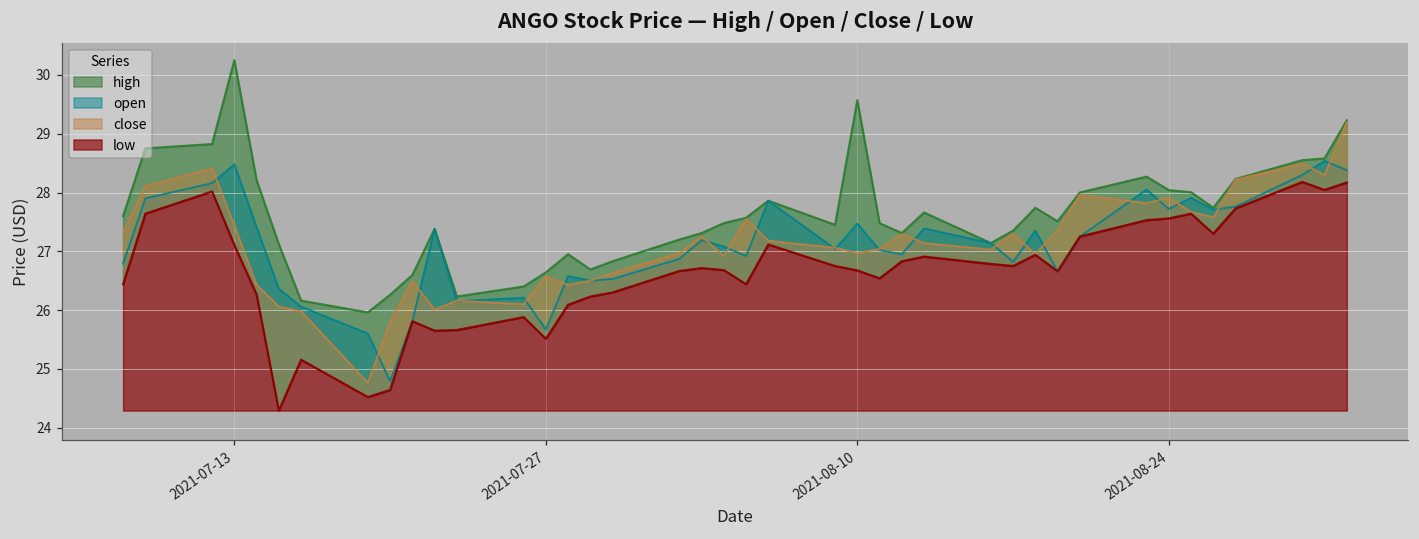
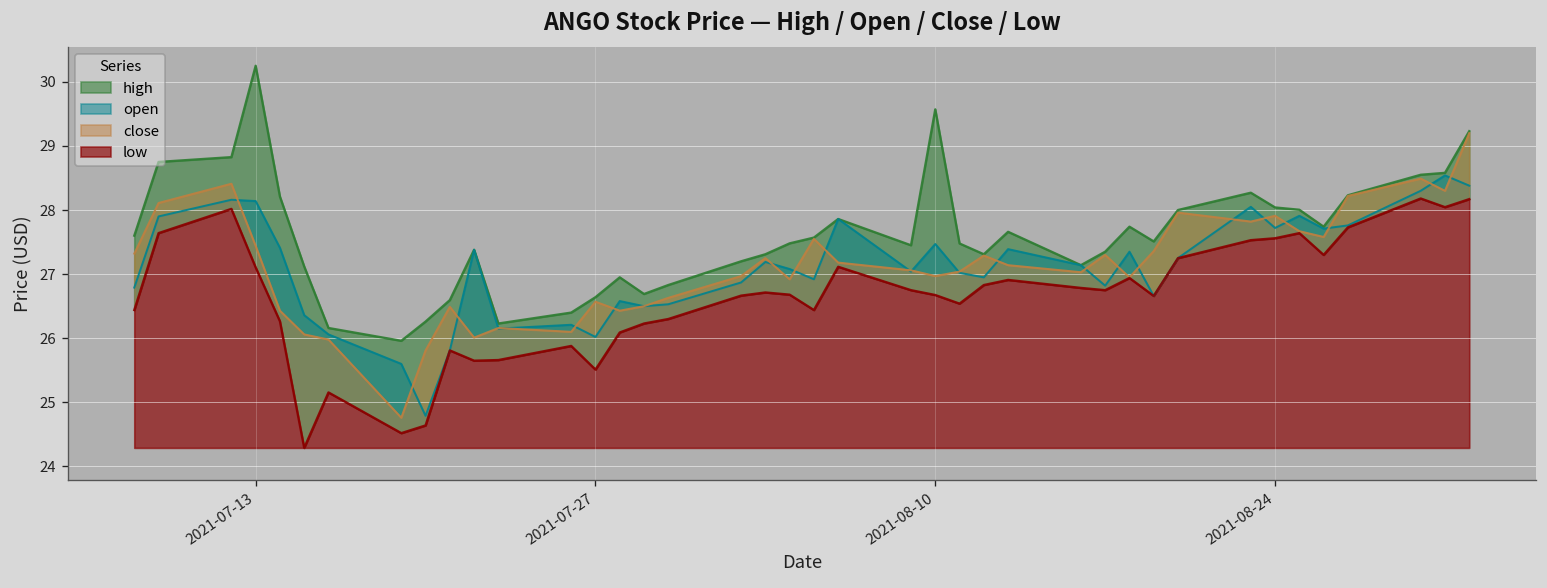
  {
    "high": {
      "2021-07-13": 30.3,
      "2021-07-27": 26.6,
      "2021-08-10": 29.6,
      "2021-08-24": 28.0
    },
    "open": {
-     "2021-07-13": 28.5,
-     "2021-07-27": 25.7,
+     "2021-07-13": 28.1,
+     "2021-07-27": 26.0,
      "2021-08-10": 27.5,
      "2021-08-24": 27.7
    },
    "close": {
      "2021-07-13": 27.4,
      "2021-07-27": 26.6,
      "2021-08-10": 27.0,
      "2021-08-24": 27.9
    },
    "low": {
      "2021-07-13": 27.1,
      "2021-07-27": 25.5,
      "2021-08-10": 26.7,
      "2021-08-24": 27.6
    }
  }
